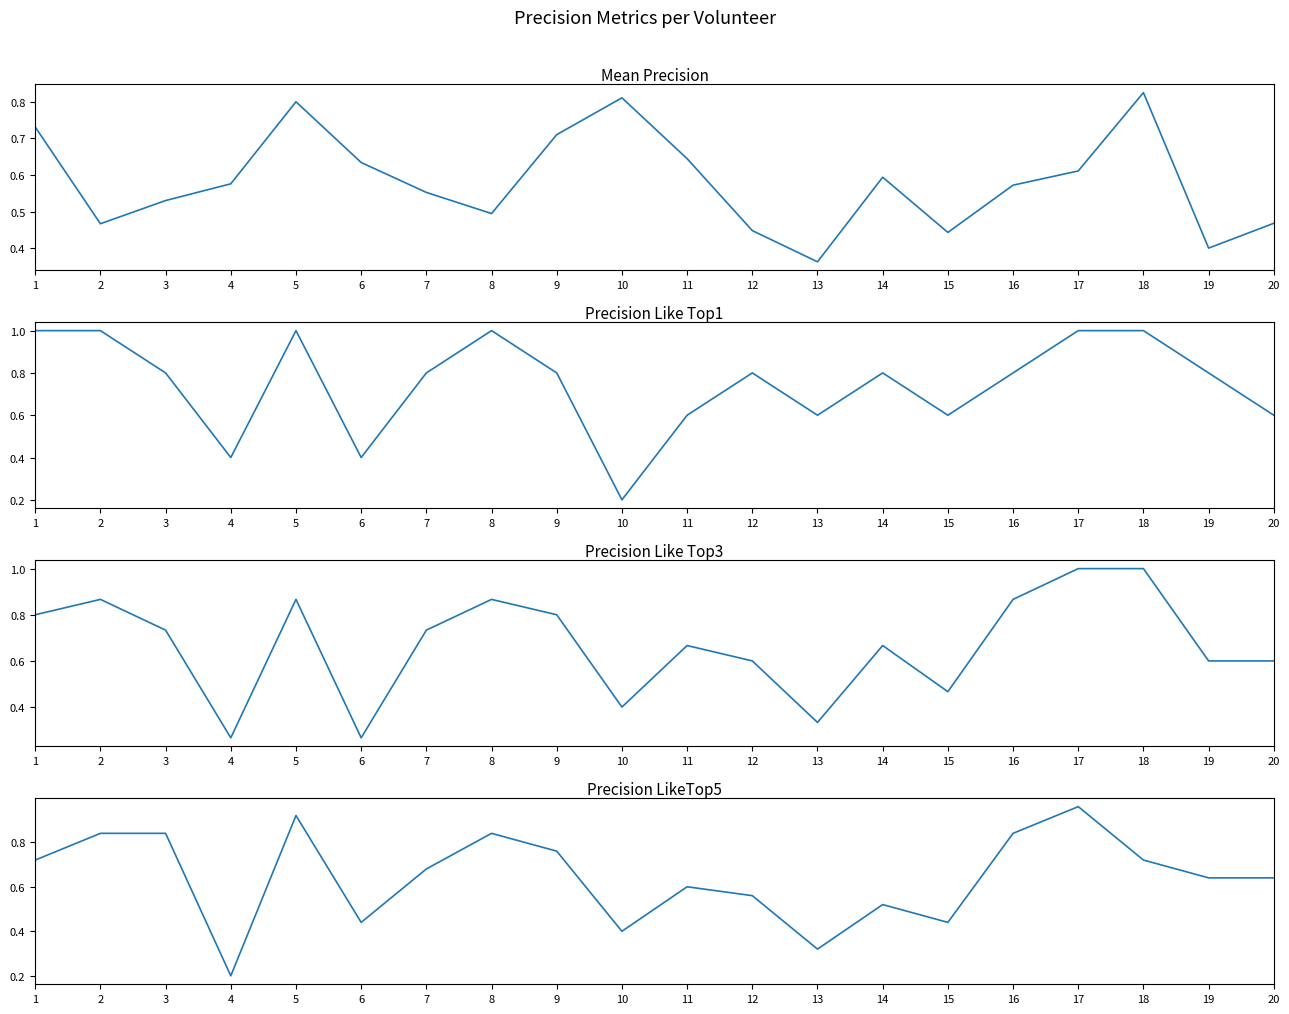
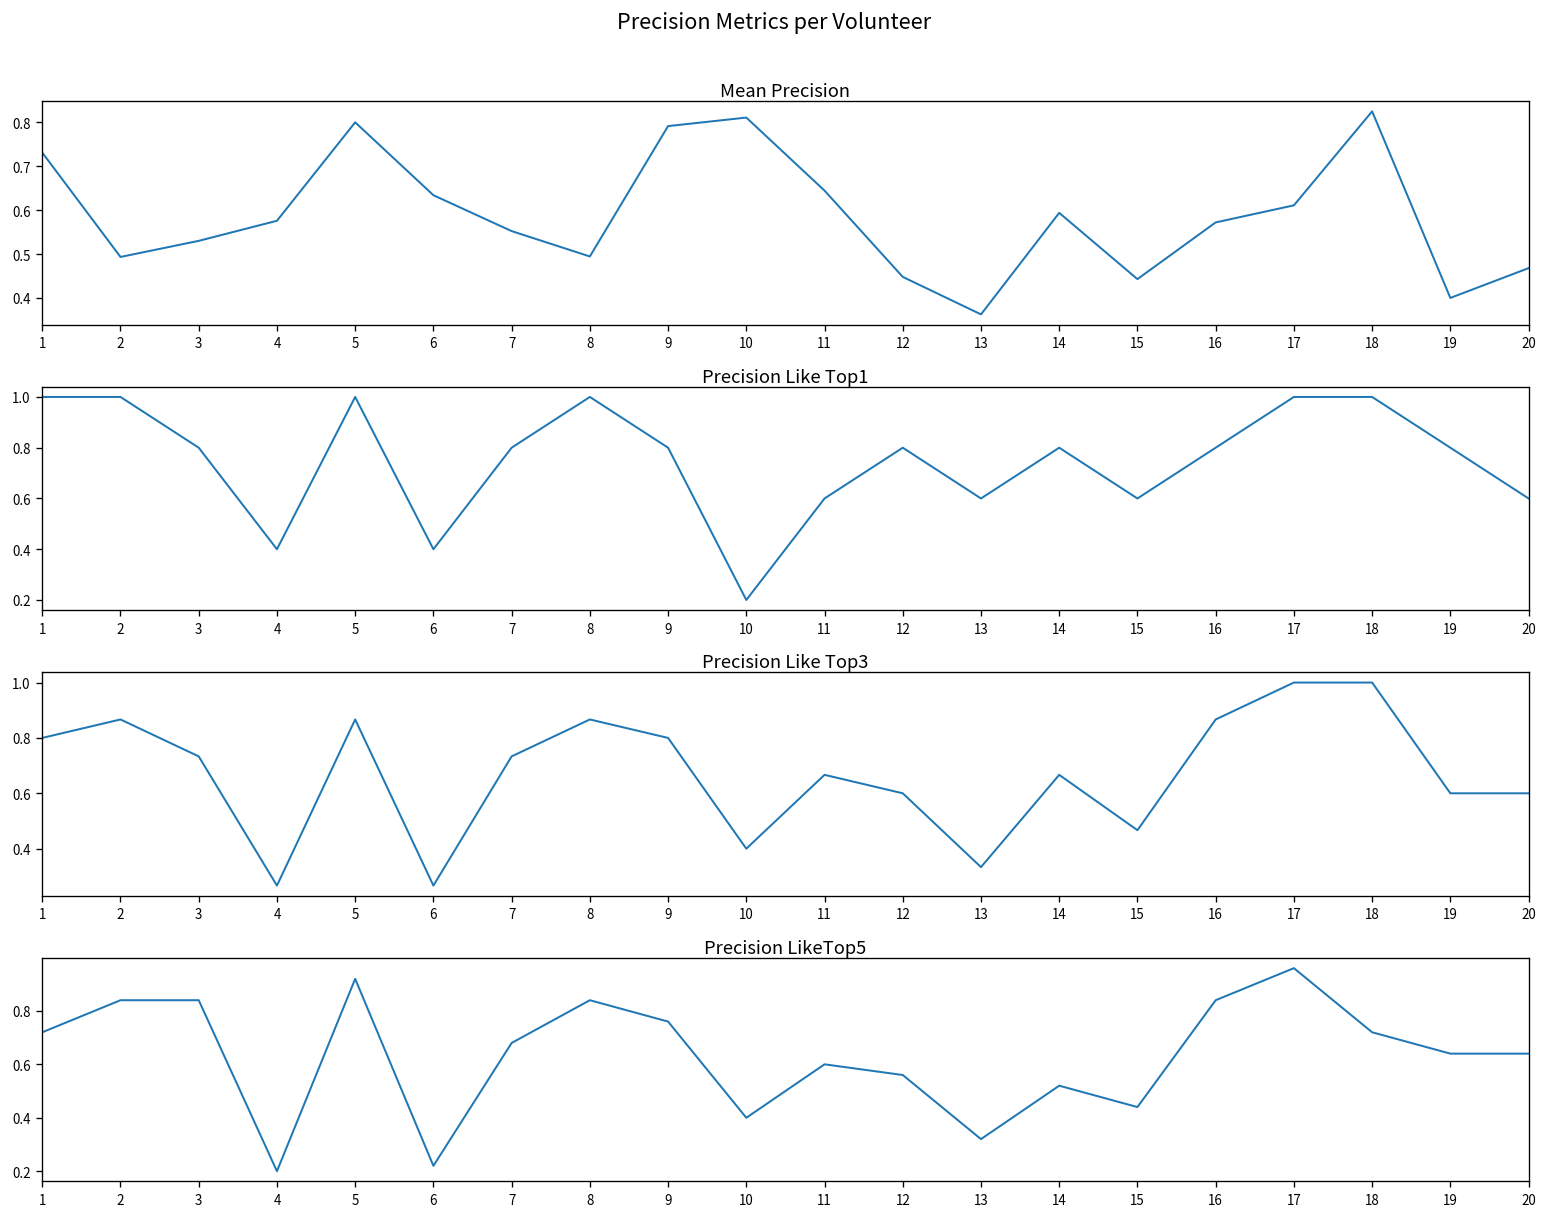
  {
    "Mean Precision": {
      "1": 0.73,
-     "2": 0.47,
+     "2": 0.49,
      "3": 0.53,
      "4": 0.58,
      "5": 0.80,
      "6": 0.63,
      "7": 0.55,
      "8": 0.49,
-     "9": 0.71,
+     "9": 0.79,
      "10": 0.81,
      "11": 0.64,
      "12": 0.45,
      "13": 0.36,
      "14": 0.59,
      "15": 0.44,
      "16": 0.57,
      "17": 0.61,
      "18": 0.83,
      "19": 0.40,
      "20": 0.47
    },
    "Precision Like Top1": {
      "1": 1.00,
      "2": 1.00,
      "3": 0.80,
      "4": 0.40,
      "5": 1.00,
      "6": 0.40,
      "7": 0.80,
      "8": 1.00,
      "9": 0.80,
      "10": 0.20,
      "11": 0.60,
      "12": 0.80,
      "13": 0.60,
      "14": 0.80,
      "15": 0.60,
      "16": 0.80,
      "17": 1.00,
      "18": 1.00,
      "19": 0.80,
      "20": 0.60
    },
    "Precision Like Top3": {
      "1": 0.80,
      "2": 0.87,
      "3": 0.73,
      "4": 0.27,
      "5": 0.87,
      "6": 0.27,
      "7": 0.73,
      "8": 0.87,
      "9": 0.80,
      "10": 0.40,
      "11": 0.67,
      "12": 0.60,
      "13": 0.33,
      "14": 0.67,
      "15": 0.47,
      "16": 0.87,
      "17": 1.00,
      "18": 1.00,
      "19": 0.60,
      "20": 0.60
    },
    "Precision LikeTop5": {
      "1": 0.72,
      "2": 0.84,
      "3": 0.84,
      "4": 0.20,
      "5": 0.92,
-     "6": 0.44,
+     "6": 0.22,
      "7": 0.68,
      "8": 0.84,
      "9": 0.76,
      "10": 0.40,
      "11": 0.60,
      "12": 0.56,
      "13": 0.32,
      "14": 0.52,
      "15": 0.44,
      "16": 0.84,
      "17": 0.96,
      "18": 0.72,
      "19": 0.64,
      "20": 0.64
    }
  }
